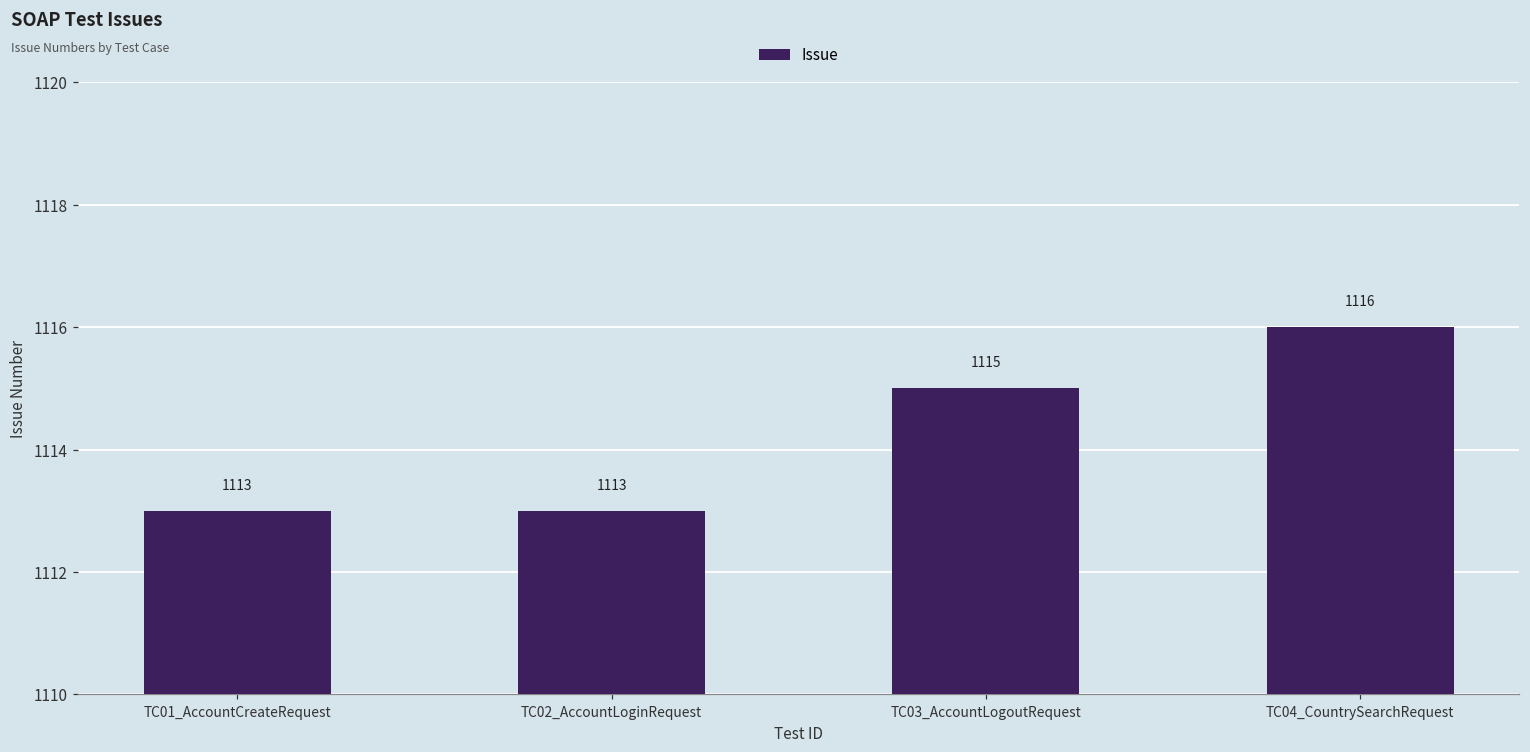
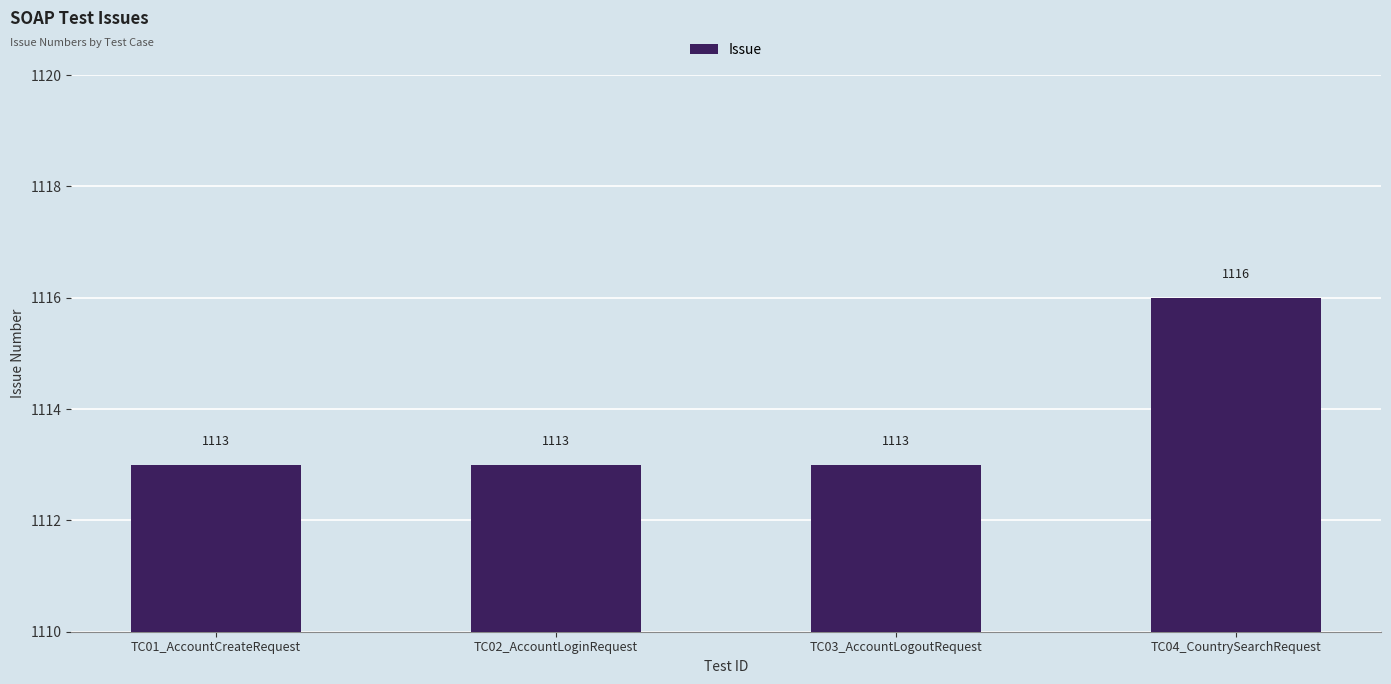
  {
    "TC01_AccountCreateRequest": 1113,
    "TC02_AccountLoginRequest": 1113,
-   "TC03_AccountLogoutRequest": 1115,
+   "TC03_AccountLogoutRequest": 1113,
    "TC04_CountrySearchRequest": 1116
  }
